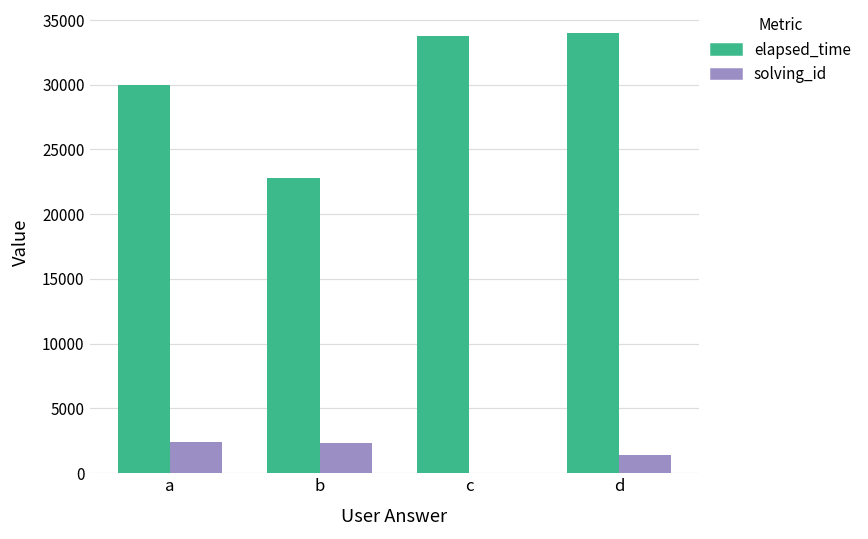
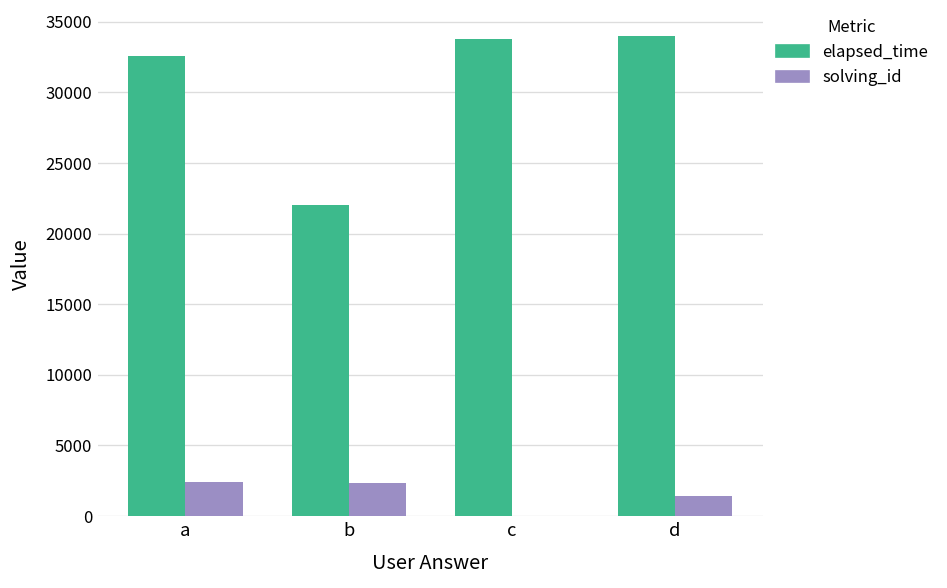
  {
    "elapsed_time": {
-     "a": 30000,
-     "b": 22800,
+     "a": 32600,
+     "b": 22000,
      "c": 33800,
      "d": 34000
    },
    "solving_id": {
      "a": 2400,
      "b": 2300,
      "d": 1400
    }
  }
